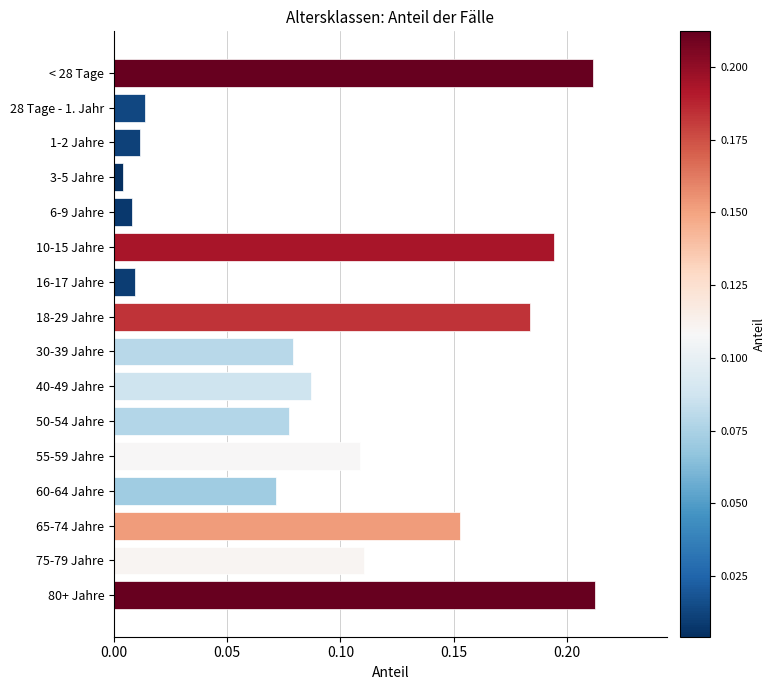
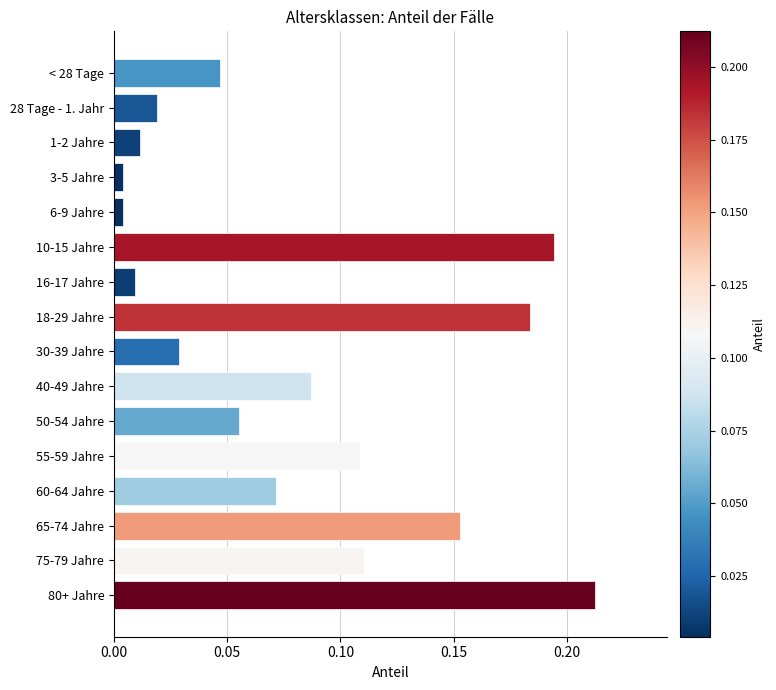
  {
-   "< 28 Tage": 0.212,
-   "28 Tage - 1. Jahr": 0.014,
+   "< 28 Tage": 0.047,
+   "28 Tage - 1. Jahr": 0.019,
    "1-2 Jahre": 0.011,
    "3-5 Jahre": 0.004,
-   "6-9 Jahre": 0.008,
+   "6-9 Jahre": 0.004,
    "10-15 Jahre": 0.194,
    "16-17 Jahre": 0.009,
    "18-29 Jahre": 0.184,
-   "30-39 Jahre": 0.079,
+   "30-39 Jahre": 0.029,
    "40-49 Jahre": 0.087,
-   "50-54 Jahre": 0.077,
+   "50-54 Jahre": 0.055,
    "55-59 Jahre": 0.109,
    "60-64 Jahre": 0.071,
    "65-74 Jahre": 0.153,
    "75-79 Jahre": 0.111,
    "80+ Jahre": 0.212
  }
